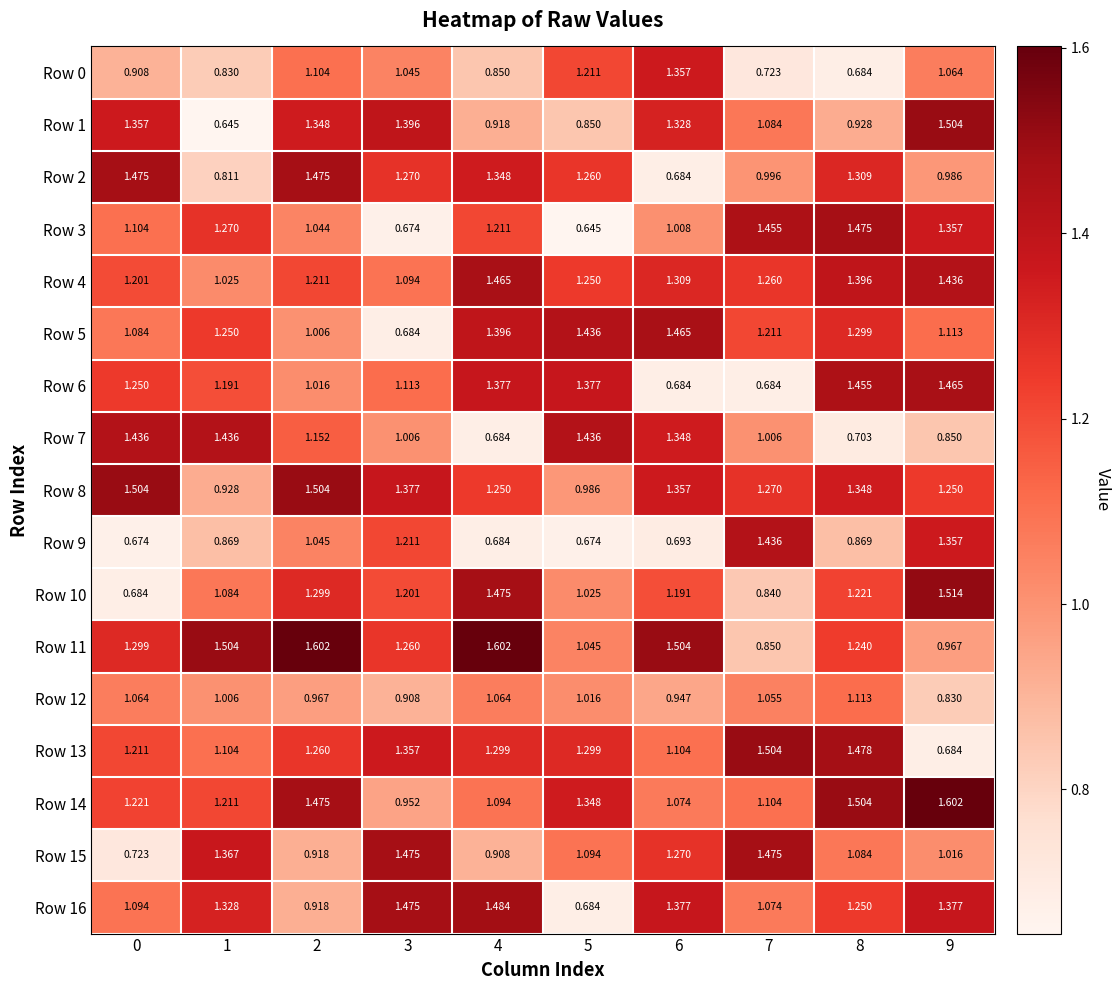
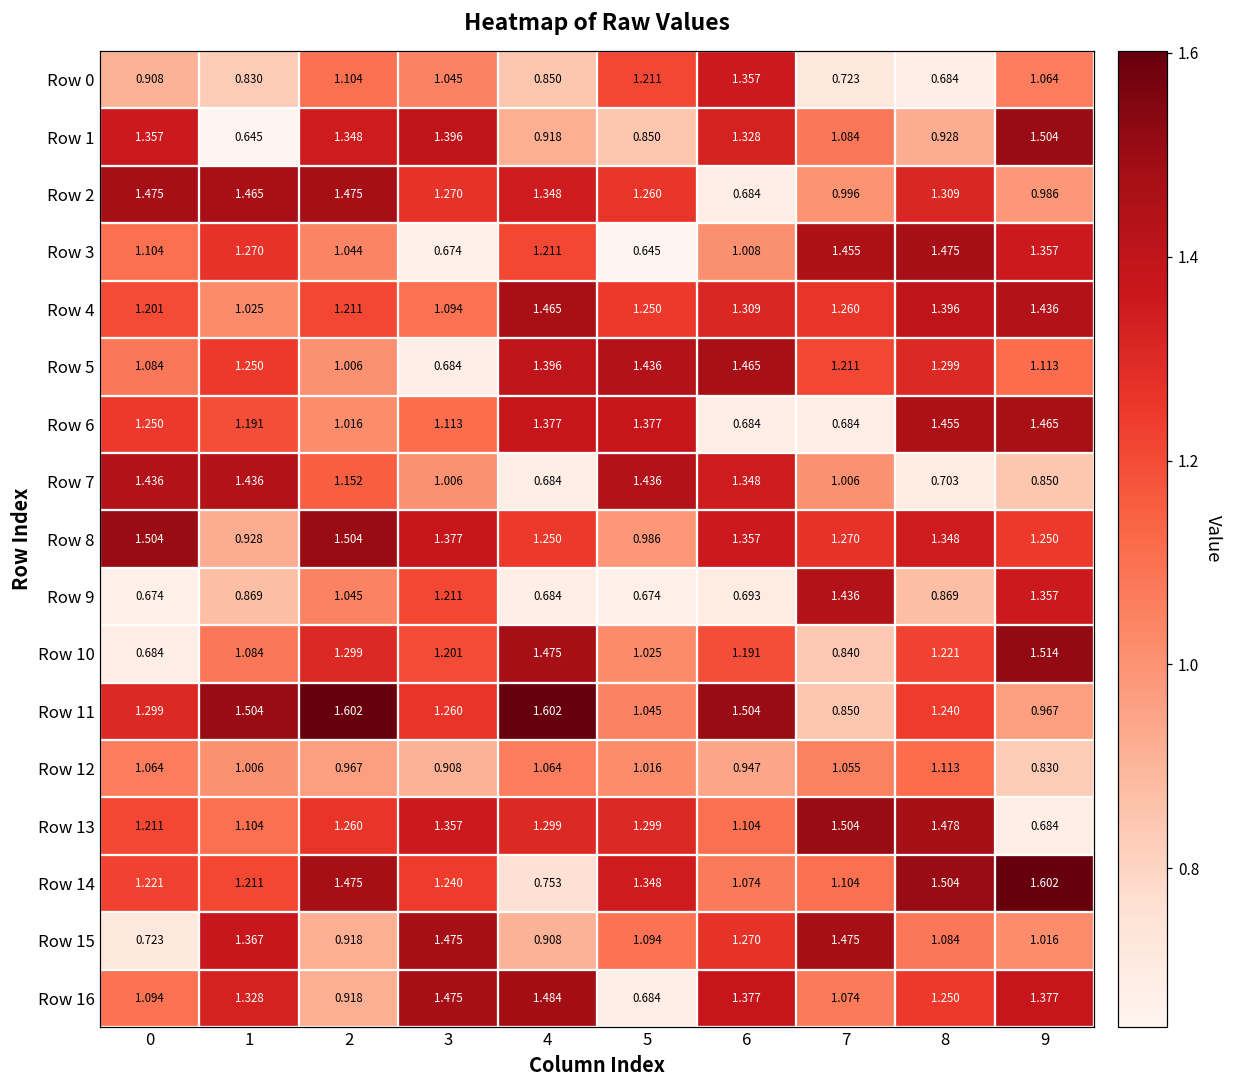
  {
    "Row 0": {
      "0": 0.908,
      "1": 0.830,
      "2": 1.104,
      "3": 1.045,
      "4": 0.850,
      "5": 1.211,
      "6": 1.357,
      "7": 0.723,
      "8": 0.684,
      "9": 1.064
    },
    "Row 1": {
      "0": 1.357,
      "1": 0.645,
      "2": 1.348,
      "3": 1.396,
      "4": 0.918,
      "5": 0.850,
      "6": 1.328,
      "7": 1.084,
      "8": 0.928,
      "9": 1.504
    },
    "Row 2": {
      "0": 1.475,
-     "1": 0.811,
+     "1": 1.465,
      "2": 1.475,
      "3": 1.270,
      "4": 1.348,
      "5": 1.260,
      "6": 0.684,
      "7": 0.996,
      "8": 1.309,
      "9": 0.986
    },
    "Row 3": {
      "0": 1.104,
      "1": 1.270,
      "2": 1.044,
      "3": 0.674,
      "4": 1.211,
      "5": 0.645,
      "6": 1.008,
      "7": 1.455,
      "8": 1.475,
      "9": 1.357
    },
    "Row 4": {
      "0": 1.201,
      "1": 1.025,
      "2": 1.211,
      "3": 1.094,
      "4": 1.465,
      "5": 1.250,
      "6": 1.309,
      "7": 1.260,
      "8": 1.396,
      "9": 1.436
    },
    "Row 5": {
      "0": 1.084,
      "1": 1.250,
      "2": 1.006,
      "3": 0.684,
      "4": 1.396,
      "5": 1.436,
      "6": 1.465,
      "7": 1.211,
      "8": 1.299,
      "9": 1.113
    },
    "Row 6": {
      "0": 1.250,
      "1": 1.191,
      "2": 1.016,
      "3": 1.113,
      "4": 1.377,
      "5": 1.377,
      "6": 0.684,
      "7": 0.684,
      "8": 1.455,
      "9": 1.465
    },
    "Row 7": {
      "0": 1.436,
      "1": 1.436,
      "2": 1.152,
      "3": 1.006,
      "4": 0.684,
      "5": 1.436,
      "6": 1.348,
      "7": 1.006,
      "8": 0.703,
      "9": 0.850
    },
    "Row 8": {
      "0": 1.504,
      "1": 0.928,
      "2": 1.504,
      "3": 1.377,
      "4": 1.250,
      "5": 0.986,
      "6": 1.357,
      "7": 1.270,
      "8": 1.348,
      "9": 1.250
    },
    "Row 9": {
      "0": 0.674,
      "1": 0.869,
      "2": 1.045,
      "3": 1.211,
      "4": 0.684,
      "5": 0.674,
      "6": 0.693,
      "7": 1.436,
      "8": 0.869,
      "9": 1.357
    },
    "Row 10": {
      "0": 0.684,
      "1": 1.084,
      "2": 1.299,
      "3": 1.201,
      "4": 1.475,
      "5": 1.025,
      "6": 1.191,
      "7": 0.840,
      "8": 1.221,
      "9": 1.514
    },
    "Row 11": {
      "0": 1.299,
      "1": 1.504,
      "2": 1.602,
      "3": 1.260,
      "4": 1.602,
      "5": 1.045,
      "6": 1.504,
      "7": 0.850,
      "8": 1.240,
      "9": 0.967
    },
    "Row 12": {
      "0": 1.064,
      "1": 1.006,
      "2": 0.967,
      "3": 0.908,
      "4": 1.064,
      "5": 1.016,
      "6": 0.947,
      "7": 1.055,
      "8": 1.113,
      "9": 0.830
    },
    "Row 13": {
      "0": 1.211,
      "1": 1.104,
      "2": 1.260,
      "3": 1.357,
      "4": 1.299,
      "5": 1.299,
      "6": 1.104,
      "7": 1.504,
      "8": 1.478,
      "9": 0.684
    },
    "Row 14": {
      "0": 1.221,
      "1": 1.211,
      "2": 1.475,
-     "3": 0.952,
-     "4": 1.094,
+     "3": 1.240,
+     "4": 0.753,
      "5": 1.348,
      "6": 1.074,
      "7": 1.104,
      "8": 1.504,
      "9": 1.602
    },
    "Row 15": {
      "0": 0.723,
      "1": 1.367,
      "2": 0.918,
      "3": 1.475,
      "4": 0.908,
      "5": 1.094,
      "6": 1.270,
      "7": 1.475,
      "8": 1.084,
      "9": 1.016
    },
    "Row 16": {
      "0": 1.094,
      "1": 1.328,
      "2": 0.918,
      "3": 1.475,
      "4": 1.484,
      "5": 0.684,
      "6": 1.377,
      "7": 1.074,
      "8": 1.250,
      "9": 1.377
    }
  }
